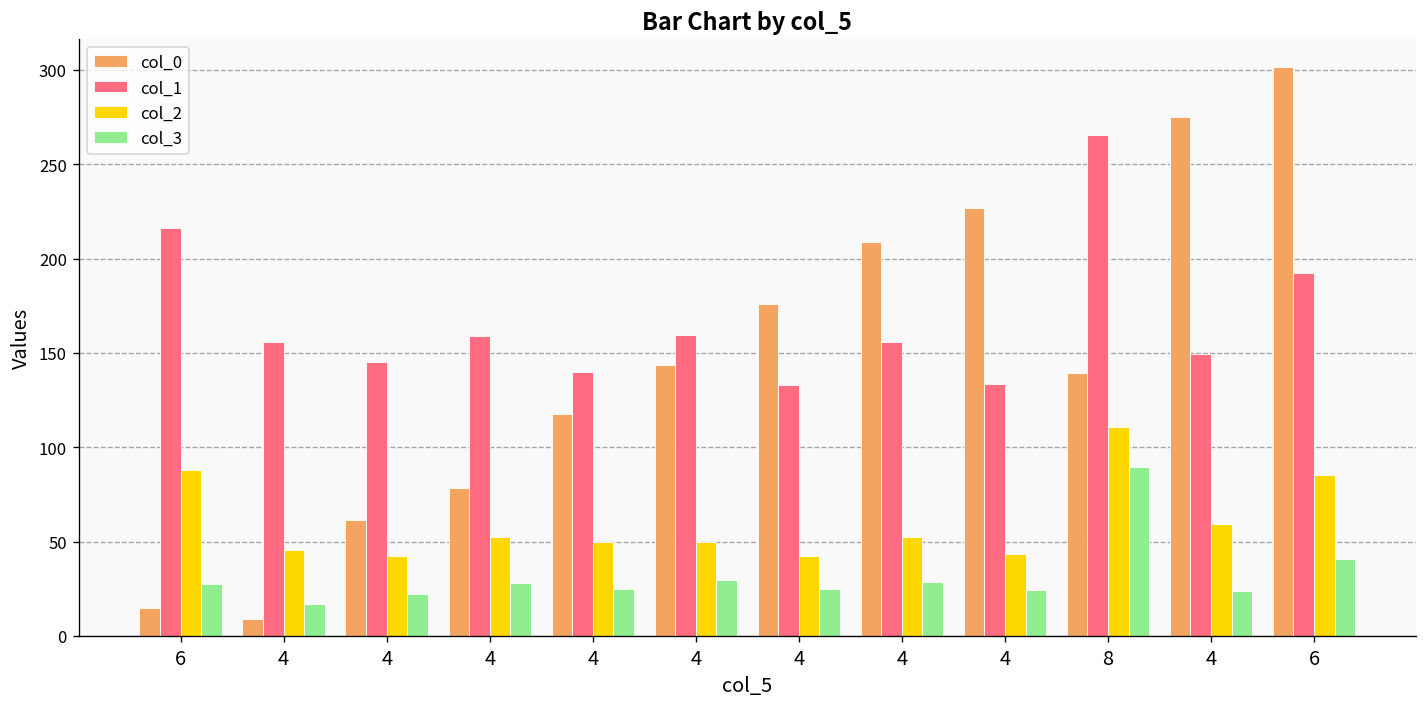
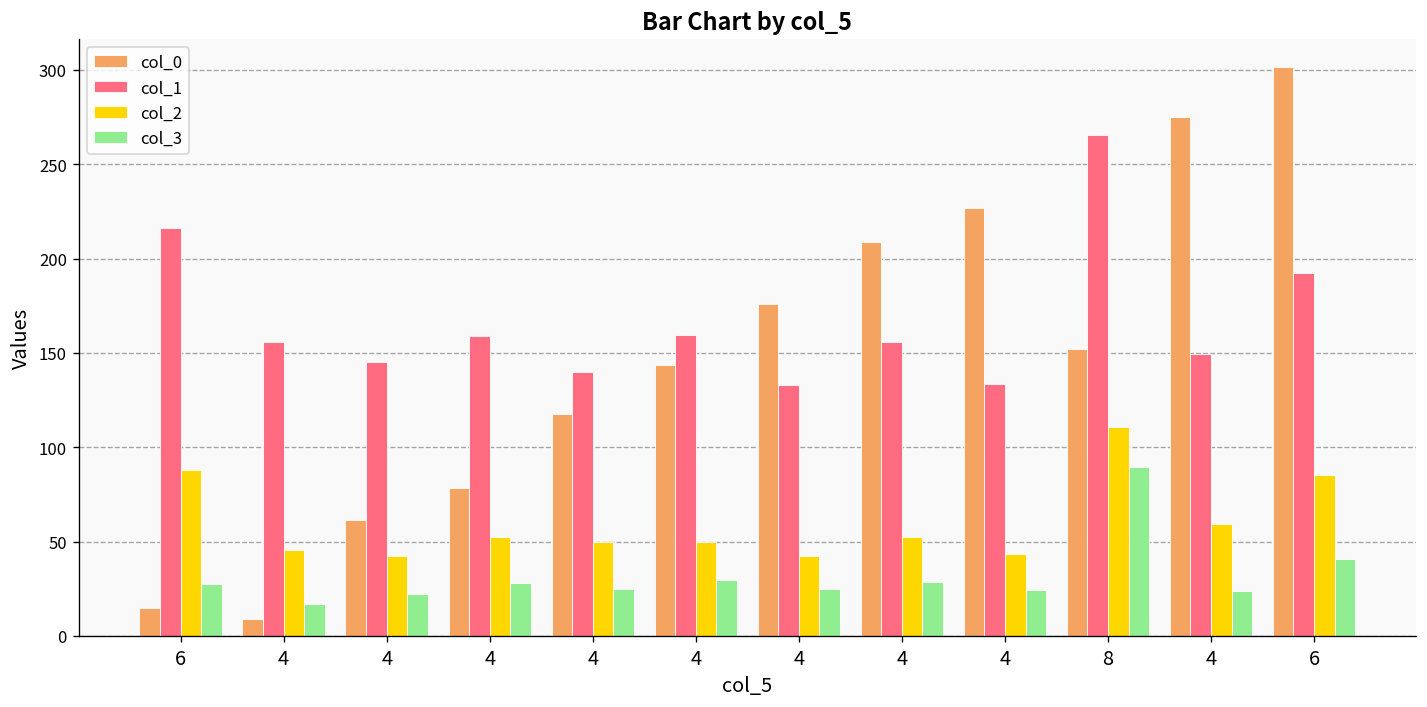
  {
    "col_0": {
-     "8": 139
+     "8": 152
    },
    "col_1": {
      "8": 265
    },
    "col_2": {
      "8": 111
    },
    "col_3": {
      "8": 89
    }
  }
